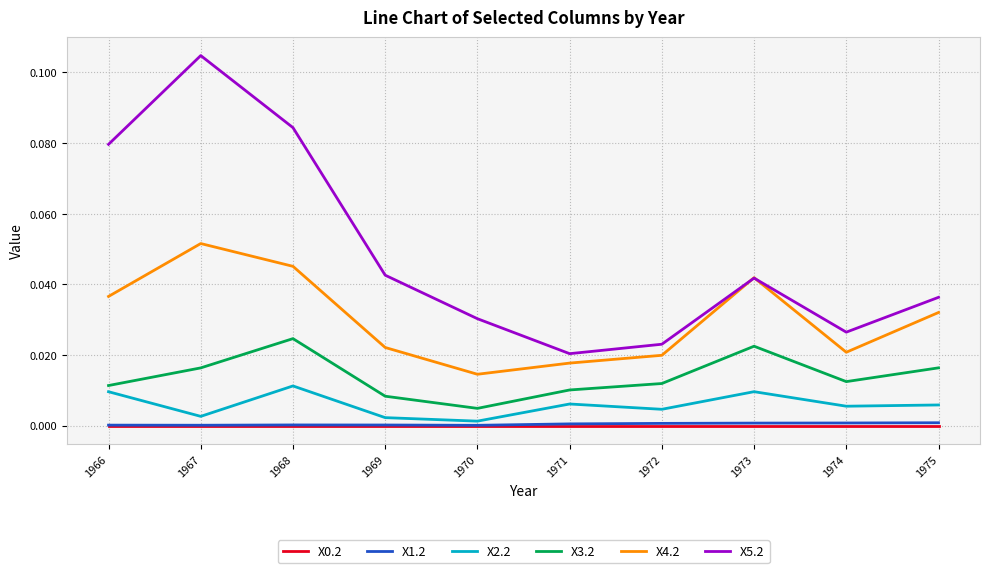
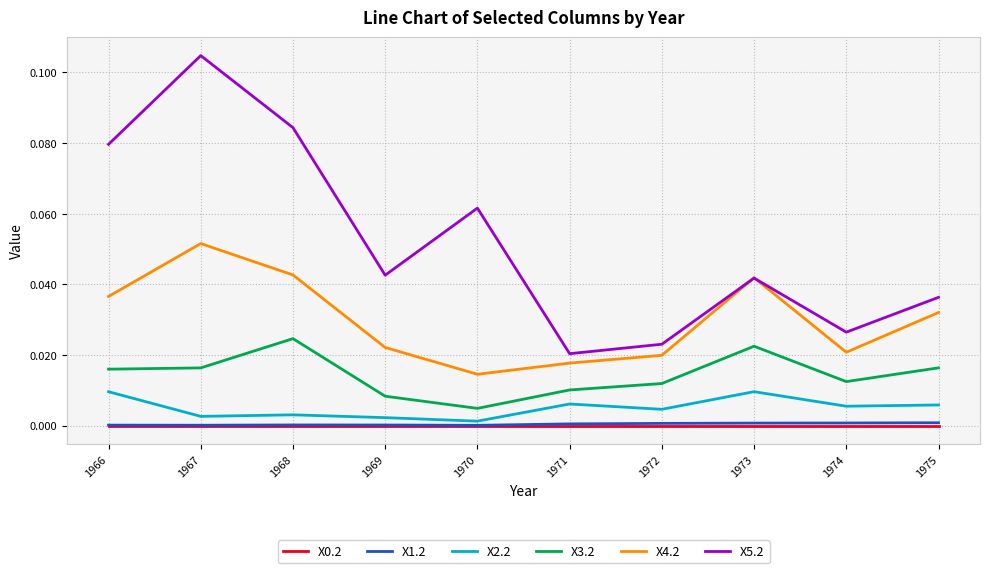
  {
    "X0.2": {
      "1973": 0.000,
      "1974": 0.000,
      "1975": 0.000
    },
    "X1.2": {
      "1973": 0.001,
      "1974": 0.001,
      "1975": 0.001
    },
    "X2.2": {
      "1966": 0.010,
      "1967": 0.003,
-     "1968": 0.011,
+     "1968": 0.003,
      "1969": 0.002,
      "1970": 0.001,
      "1971": 0.006,
      "1972": 0.005,
      "1973": 0.010,
      "1974": 0.006,
      "1975": 0.006
    },
    "X3.2": {
-     "1966": 0.011,
+     "1966": 0.016,
      "1967": 0.016,
      "1968": 0.025,
      "1969": 0.008,
      "1970": 0.005,
      "1971": 0.010,
      "1972": 0.012,
      "1973": 0.022,
      "1974": 0.012,
      "1975": 0.016
    },
    "X4.2": {
      "1966": 0.037,
      "1967": 0.052,
-     "1968": 0.045,
+     "1968": 0.043,
      "1969": 0.022,
      "1970": 0.015,
      "1971": 0.018,
      "1972": 0.020,
      "1974": 0.021,
      "1975": 0.032
    },
    "X5.2": {
      "1966": 0.080,
      "1967": 0.105,
      "1968": 0.084,
      "1969": 0.043,
-     "1970": 0.030,
+     "1970": 0.062,
      "1971": 0.020,
      "1972": 0.023,
      "1974": 0.026,
      "1975": 0.036
    }
  }
